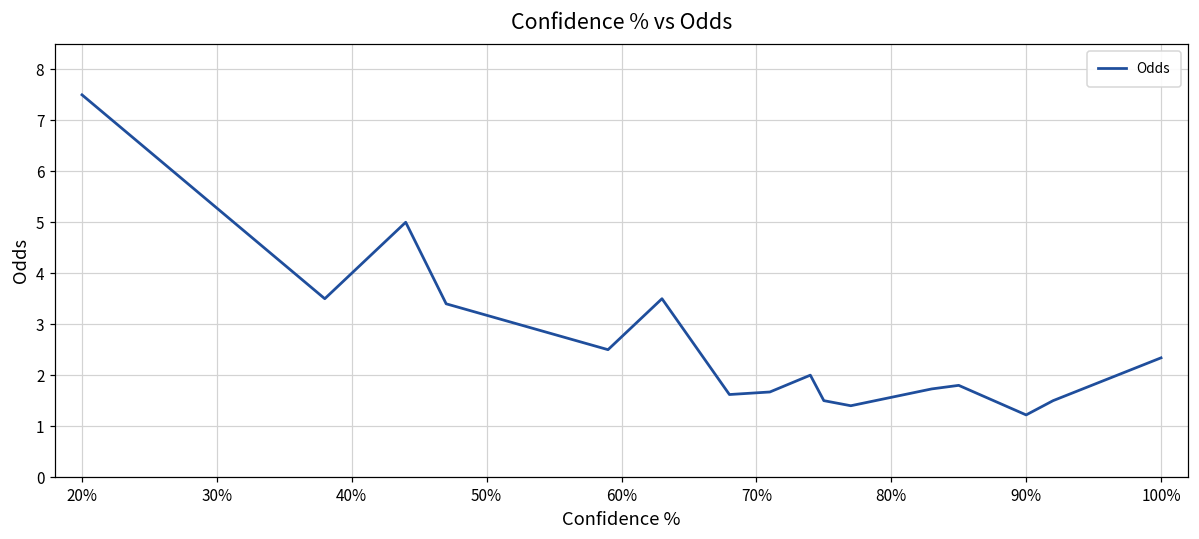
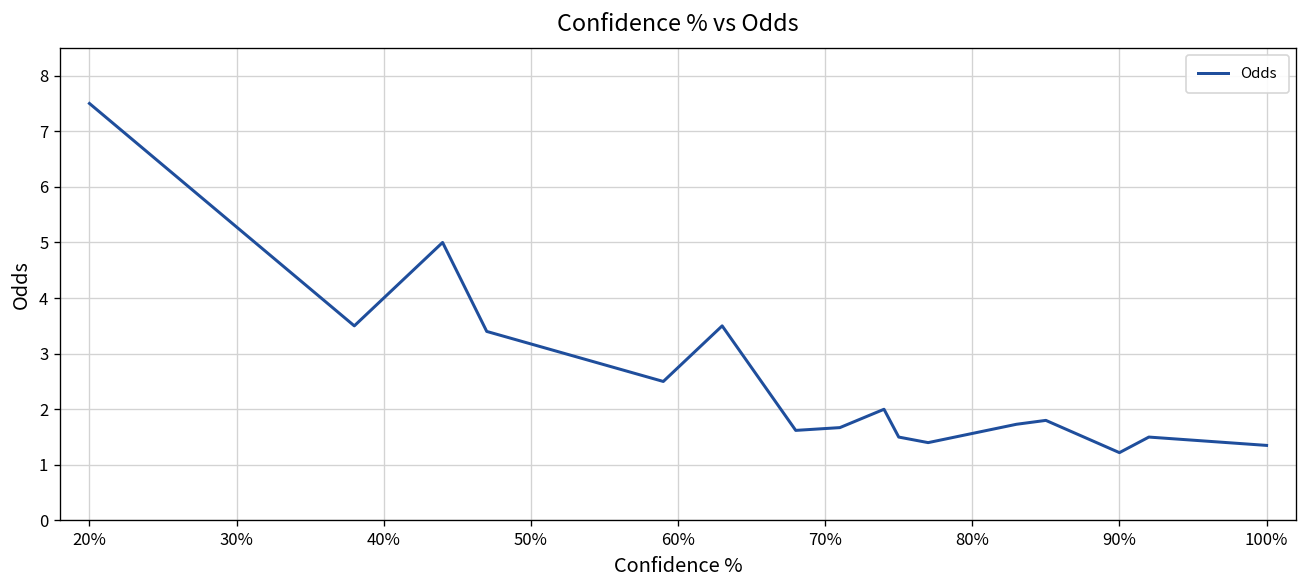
  {
    "20%": 7.5,
    "90%": 1.2,
-   "100%": 2.3
+   "100%": 1.4
  }
